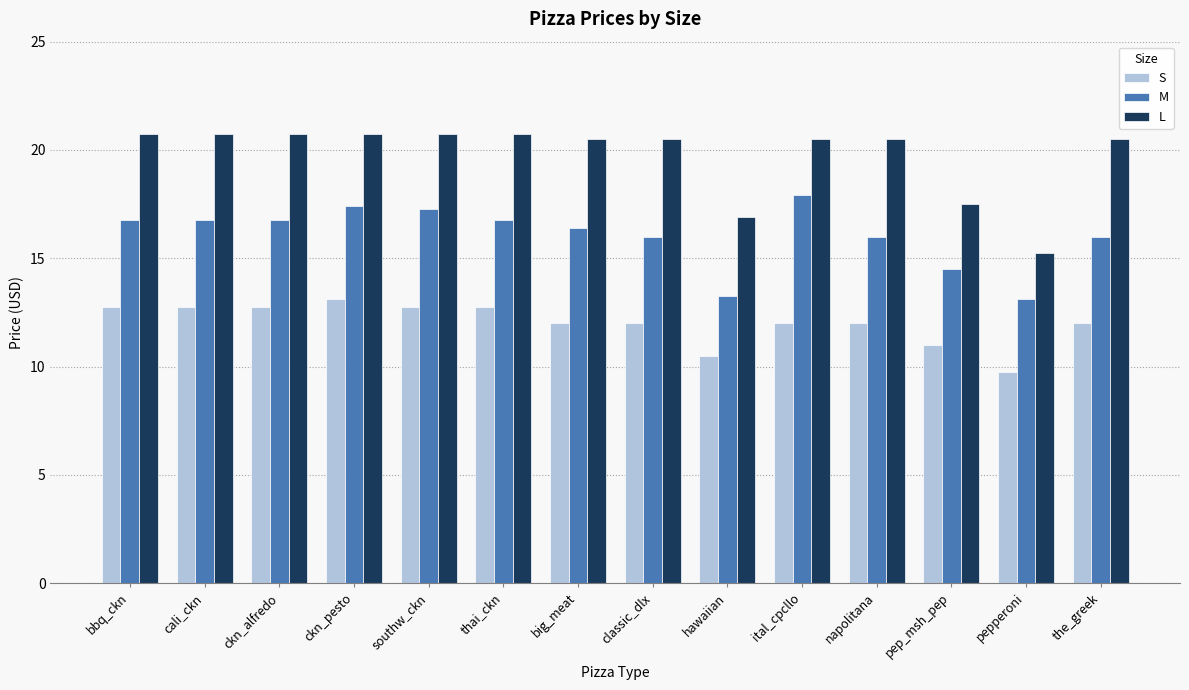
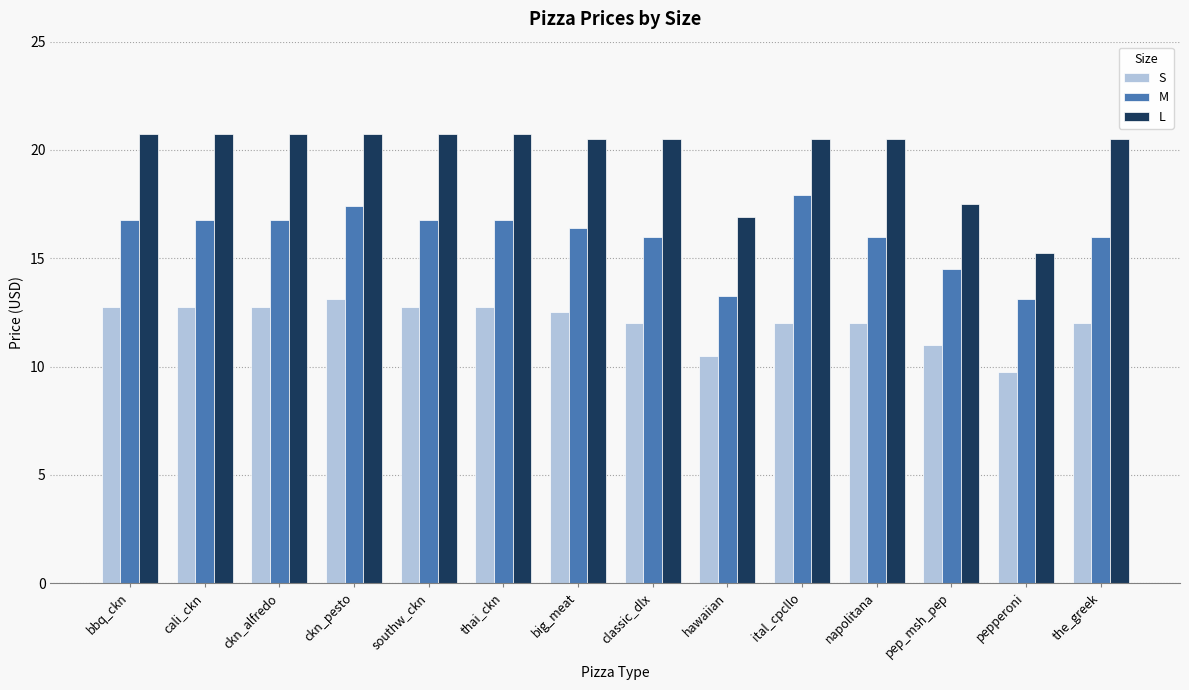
  {
    "S": {
      "bbq_ckn": 12.8,
      "cali_ckn": 12.8,
      "ckn_alfredo": 12.8,
      "ckn_pesto": 13.1,
      "southw_ckn": 12.8,
      "thai_ckn": 12.8,
-     "big_meat": 12.0,
+     "big_meat": 12.5,
      "classic_dlx": 12.0,
      "hawaiian": 10.5,
      "ital_cpcllo": 12.0,
      "napolitana": 12.0,
      "pep_msh_pep": 11.0,
      "pepperoni": 9.8,
      "the_greek": 12.0
    },
    "M": {
      "bbq_ckn": 16.8,
      "cali_ckn": 16.8,
      "ckn_alfredo": 16.8,
      "ckn_pesto": 17.4,
-     "southw_ckn": 17.3,
+     "southw_ckn": 16.8,
      "thai_ckn": 16.8,
      "big_meat": 16.4,
      "classic_dlx": 16.0,
      "hawaiian": 13.3,
      "ital_cpcllo": 17.9,
      "napolitana": 16.0,
      "pep_msh_pep": 14.5,
      "pepperoni": 13.1,
      "the_greek": 16.0
    },
    "L": {
      "bbq_ckn": 20.8,
      "cali_ckn": 20.8,
      "ckn_alfredo": 20.8,
      "ckn_pesto": 20.8,
      "southw_ckn": 20.8,
      "thai_ckn": 20.8,
      "big_meat": 20.5,
      "classic_dlx": 20.5,
      "hawaiian": 16.9,
      "ital_cpcllo": 20.5,
      "napolitana": 20.5,
      "pep_msh_pep": 17.5,
      "pepperoni": 15.3,
      "the_greek": 20.5
    }
  }
